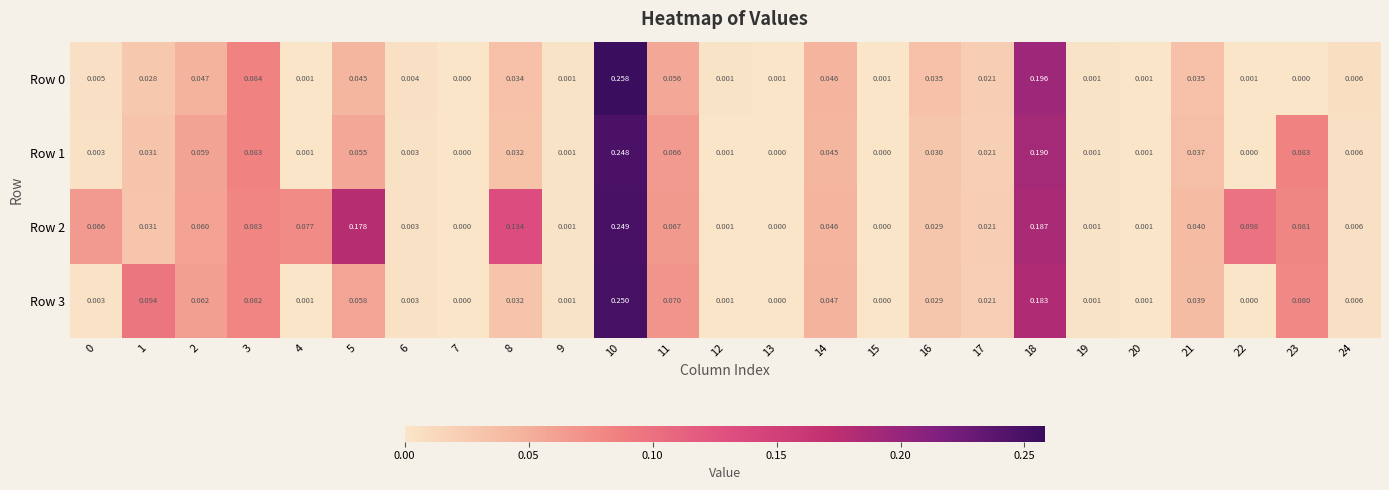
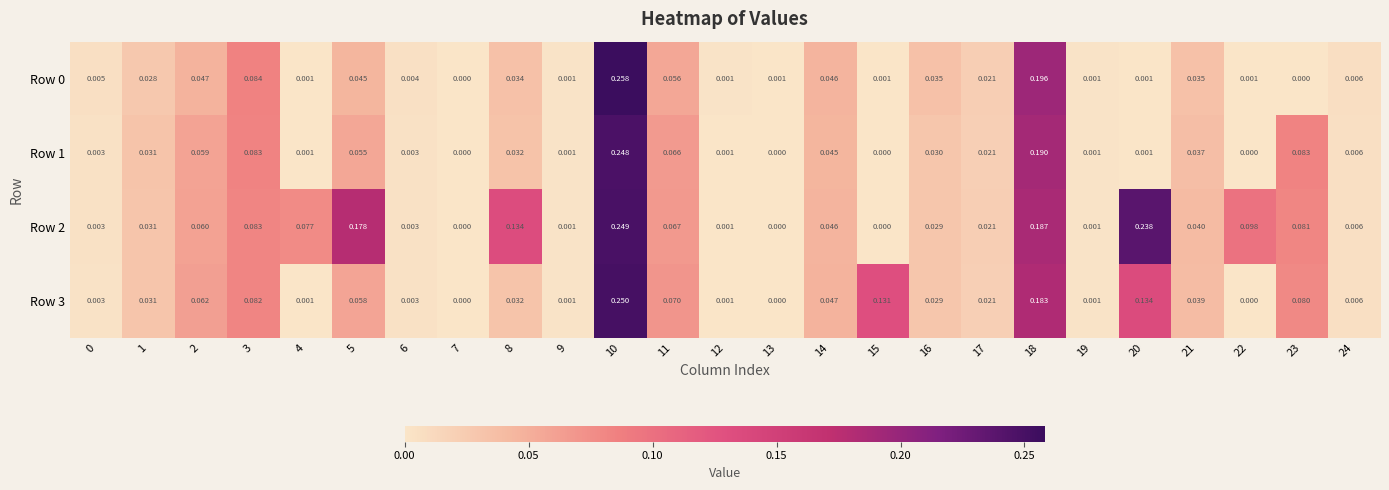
  {
    "Row 0": {
      "0": 0.005,
      "1": 0.028,
      "2": 0.047,
      "3": 0.084,
      "4": 0.001,
      "5": 0.045,
      "6": 0.004,
      "7": 0.000,
      "8": 0.034,
      "9": 0.001,
      "10": 0.258,
      "11": 0.056,
      "12": 0.001,
      "13": 0.001,
      "14": 0.046,
      "15": 0.001,
      "16": 0.035,
      "17": 0.021,
      "18": 0.196,
      "19": 0.001,
      "20": 0.001,
      "21": 0.035,
      "22": 0.001,
      "23": 0.000,
      "24": 0.006
    },
    "Row 1": {
      "0": 0.003,
      "1": 0.031,
      "2": 0.059,
      "3": 0.083,
      "4": 0.001,
      "5": 0.055,
      "6": 0.003,
      "7": 0.000,
      "8": 0.032,
      "9": 0.001,
      "10": 0.248,
      "11": 0.066,
      "12": 0.001,
      "13": 0.000,
      "14": 0.045,
      "15": 0.000,
      "16": 0.030,
      "17": 0.021,
      "18": 0.190,
      "19": 0.001,
      "20": 0.001,
      "21": 0.037,
      "22": 0.000,
      "23": 0.083,
      "24": 0.006
    },
    "Row 2": {
-     "0": 0.066,
+     "0": 0.003,
      "1": 0.031,
      "2": 0.060,
      "3": 0.083,
      "4": 0.077,
      "5": 0.178,
      "6": 0.003,
      "7": 0.000,
      "8": 0.134,
      "9": 0.001,
      "10": 0.249,
      "11": 0.067,
      "12": 0.001,
      "13": 0.000,
      "14": 0.046,
      "15": 0.000,
      "16": 0.029,
      "17": 0.021,
      "18": 0.187,
      "19": 0.001,
-     "20": 0.001,
+     "20": 0.238,
      "21": 0.040,
      "22": 0.098,
      "23": 0.081,
      "24": 0.006
    },
    "Row 3": {
      "0": 0.003,
-     "1": 0.094,
+     "1": 0.031,
      "2": 0.062,
      "3": 0.082,
      "4": 0.001,
      "5": 0.058,
      "6": 0.003,
      "7": 0.000,
      "8": 0.032,
      "9": 0.001,
      "10": 0.250,
      "11": 0.070,
      "12": 0.001,
      "13": 0.000,
      "14": 0.047,
-     "15": 0.000,
+     "15": 0.131,
      "16": 0.029,
      "17": 0.021,
      "18": 0.183,
      "19": 0.001,
-     "20": 0.001,
+     "20": 0.134,
      "21": 0.039,
      "22": 0.000,
      "23": 0.080,
      "24": 0.006
    }
  }
